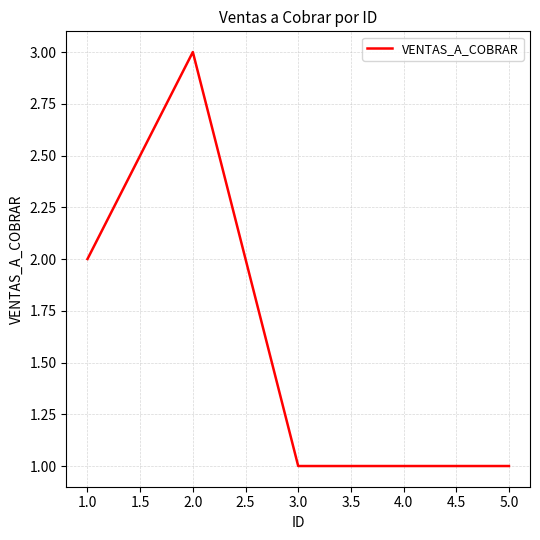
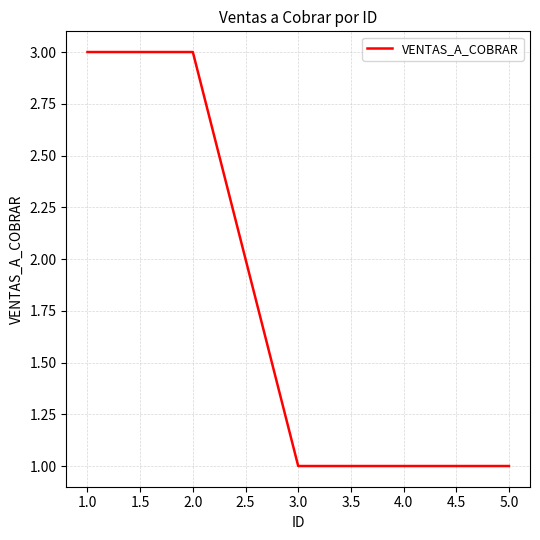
  {
-   "1.0": 2,
+   "1.0": 3,
    "2.0": 3,
    "3.0": 1,
    "4.0": 1,
    "5.0": 1
  }
